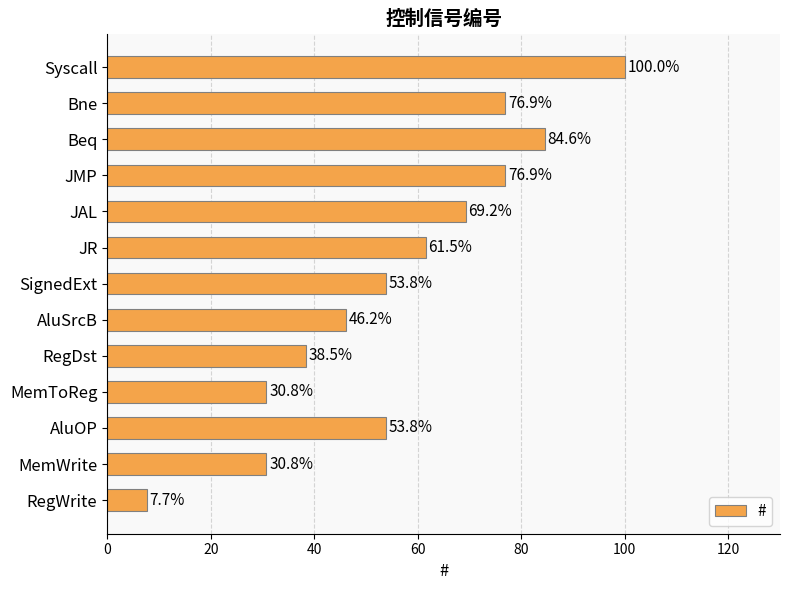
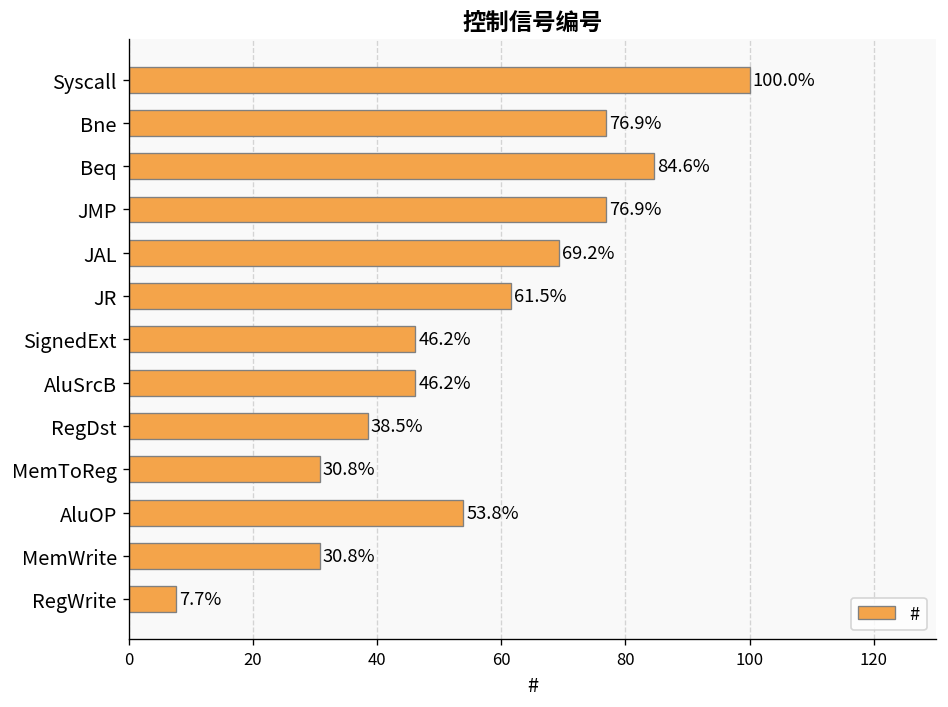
  {
    "Syscall": "100.0%",
    "Bne": "76.9%",
    "Beq": "84.6%",
    "JMP": "76.9%",
    "JAL": "69.2%",
    "JR": "61.5%",
-   "SignedExt": "53.8%",
+   "SignedExt": "46.2%",
    "AluSrcB": "46.2%",
    "RegDst": "38.5%",
    "MemToReg": "30.8%",
    "AluOP": "53.8%",
    "MemWrite": "30.8%",
    "RegWrite": "7.7%"
  }
